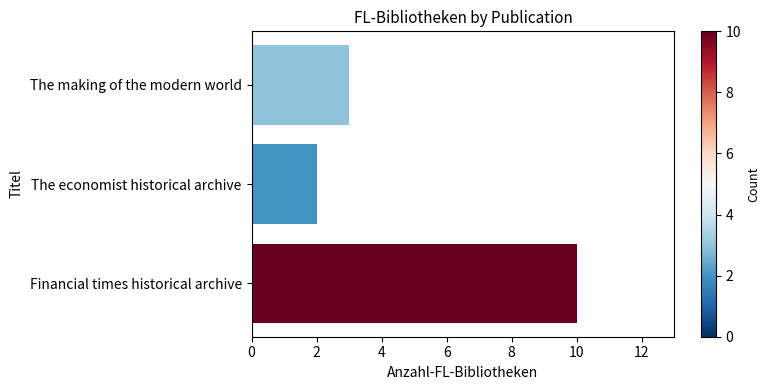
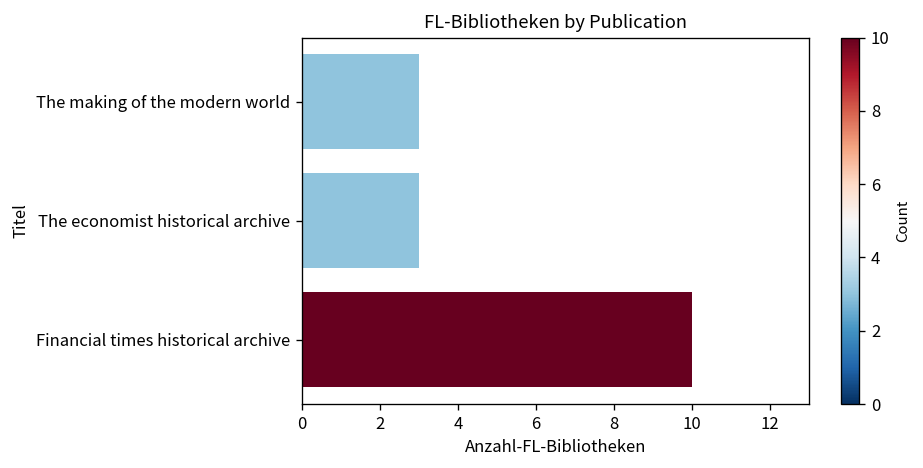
  {
    "The making of the modern world": 3,
-   "The economist historical archive": 2,
+   "The economist historical archive": 3,
    "Financial times historical archive": 10
  }
